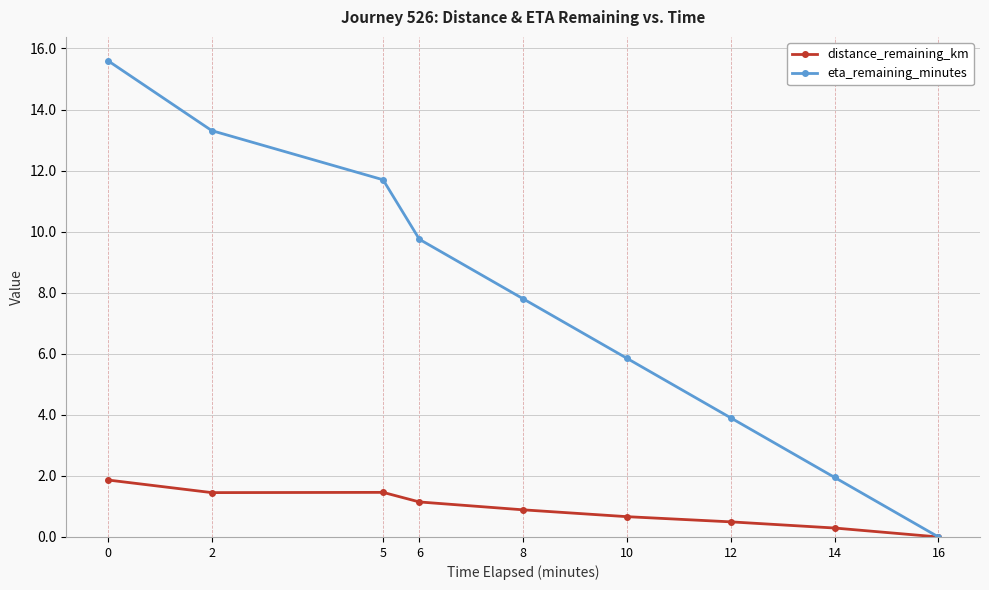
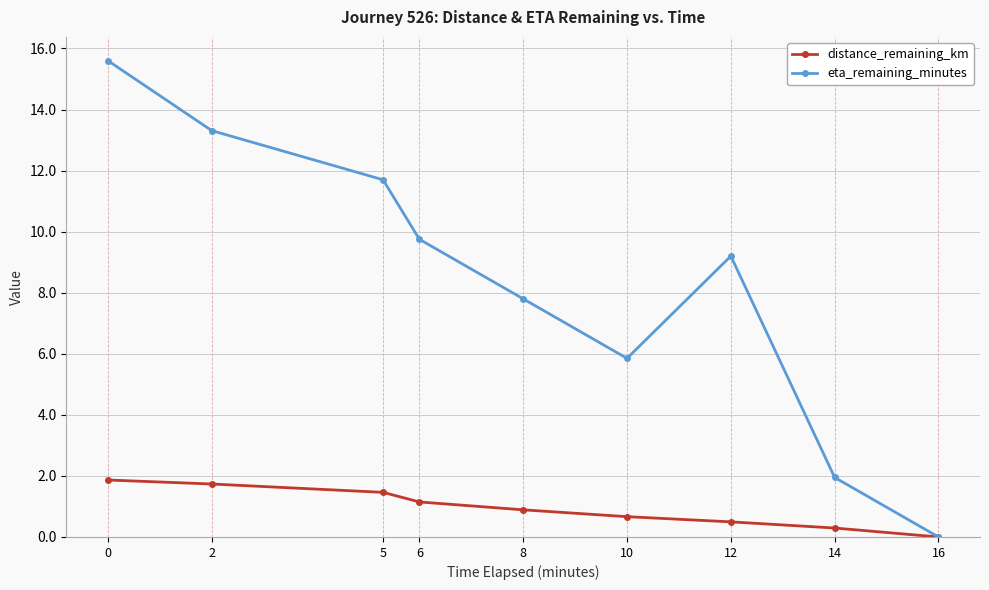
  {
    "distance_remaining_km": {
      "0": 1.9,
-     "2": 1.5,
+     "2": 1.7,
      "5": 1.5,
      "6": 1.1,
      "8": 0.9,
      "10": 0.7,
      "12": 0.5,
      "14": 0.3
    },
    "eta_remaining_minutes": {
      "0": 15.6,
      "2": 13.3,
      "5": 11.7,
      "6": 9.8,
      "8": 7.8,
      "10": 5.9,
-     "12": 3.9,
+     "12": 9.2,
      "14": 2.0
    }
  }
